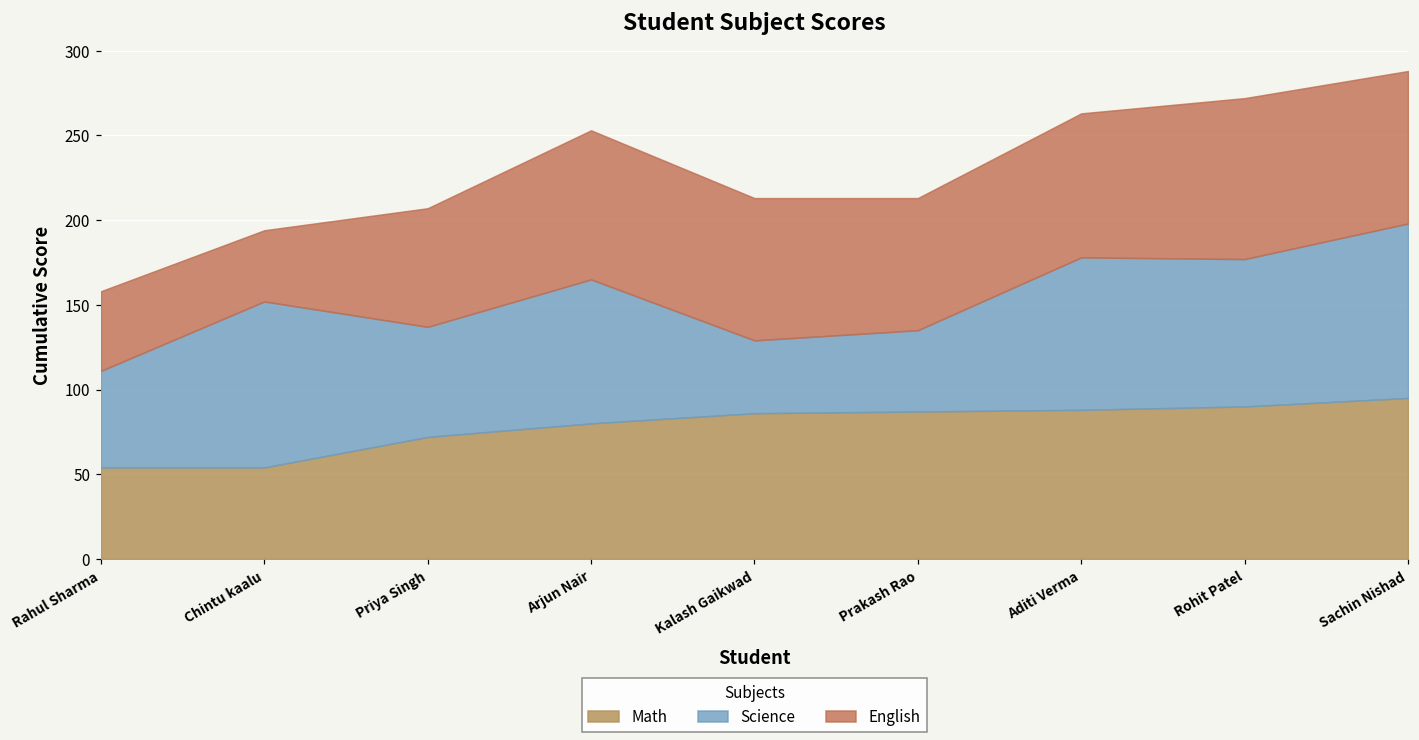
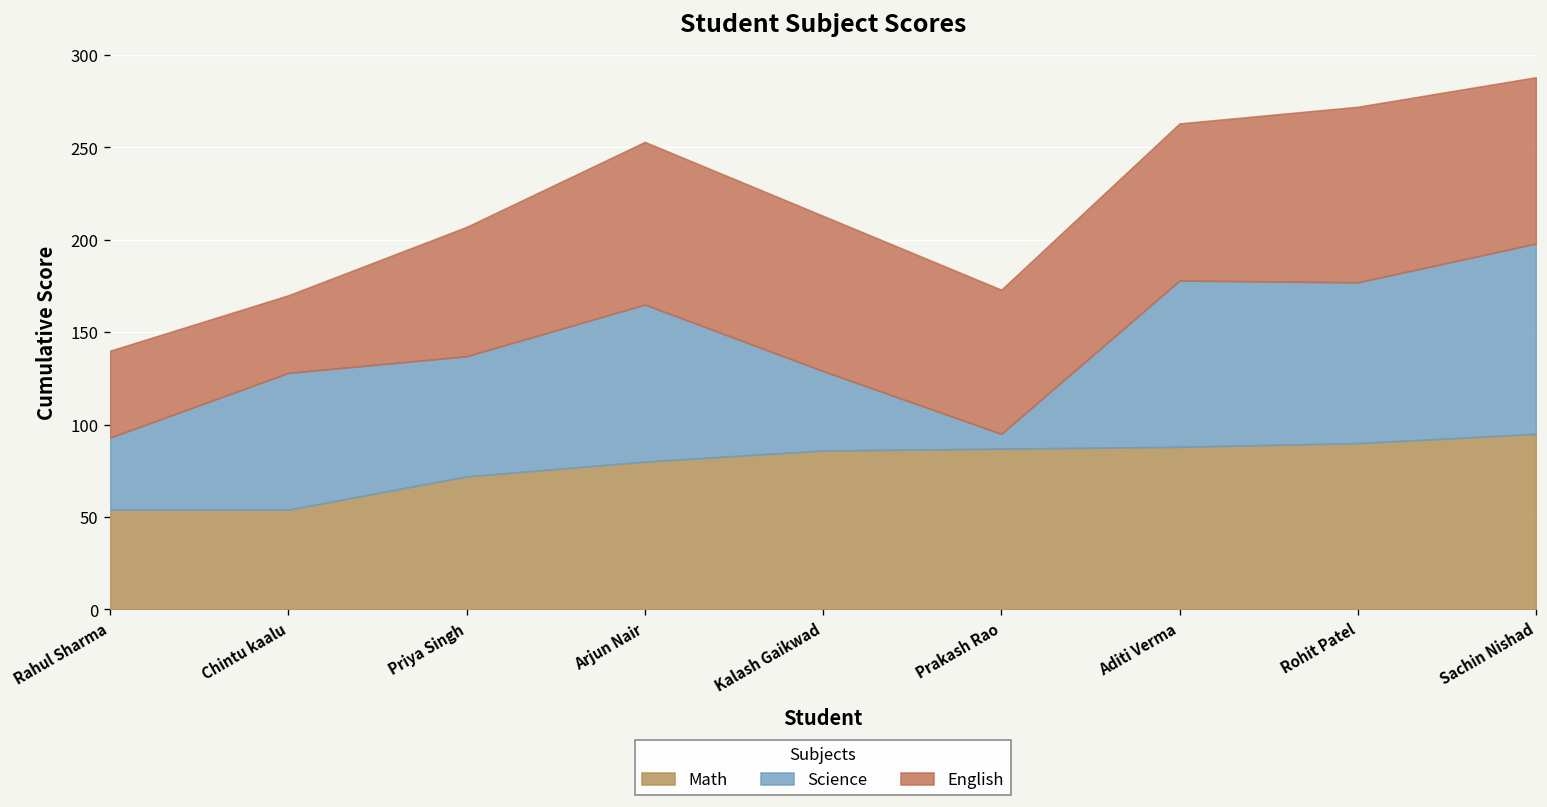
  {
    "Science": {
-     "Rahul Sharma": 57,
-     "Chintu kaalu": 98,
+     "Rahul Sharma": 39,
+     "Chintu kaalu": 74,
      "Priya Singh": 65,
      "Arjun Nair": 85,
      "Kalash Gaikwad": 43,
-     "Prakash Rao": 48,
+     "Prakash Rao": 8,
      "Aditi Verma": 90,
      "Rohit Patel": 87,
      "Sachin Nishad": 103
    }
  }
